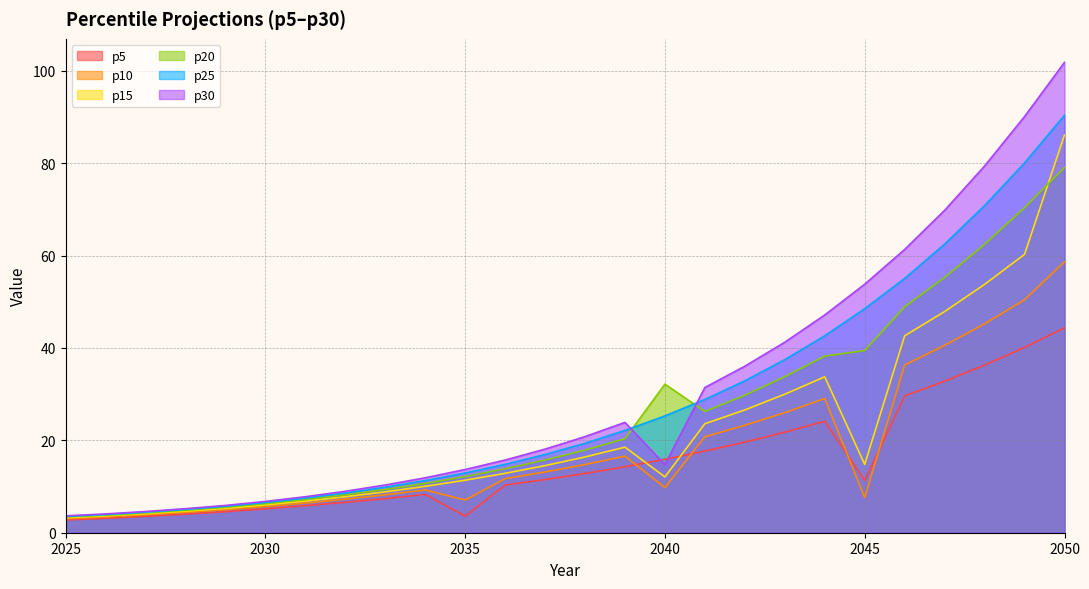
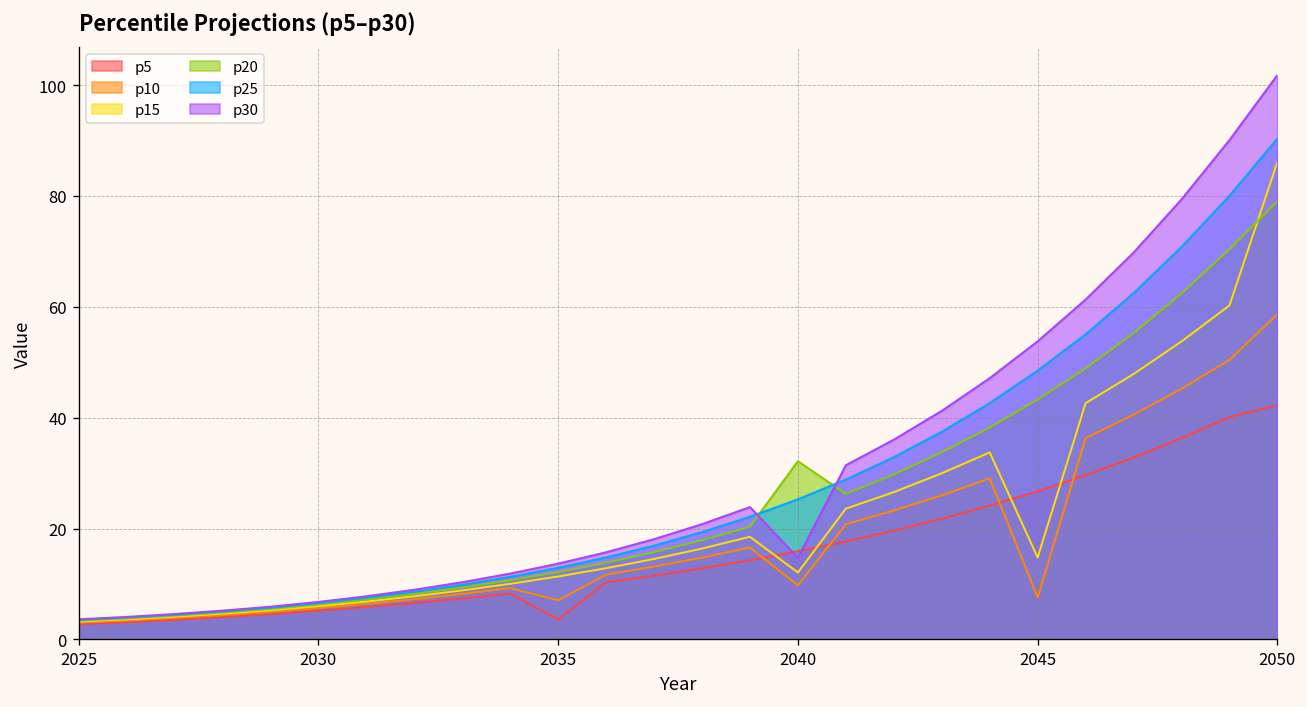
  {
    "p5": {
      "2035": 4,
      "2040": 16,
-     "2045": 11,
-     "2050": 44
+     "2045": 27,
+     "2050": 42
    },
    "p10": {
      "2035": 7,
      "2040": 10,
      "2045": 8,
      "2050": 59
    },
    "p15": {
      "2035": 11,
      "2040": 12,
      "2045": 15,
      "2050": 86
    },
    "p20": {
      "2035": 12,
      "2040": 32,
-     "2045": 39,
+     "2045": 43,
      "2050": 79
    },
    "p25": {
      "2035": 13,
      "2040": 25,
      "2045": 48,
      "2050": 90
    },
    "p30": {
      "2035": 14,
      "2040": 15,
      "2045": 54,
      "2050": 102
    }
  }
